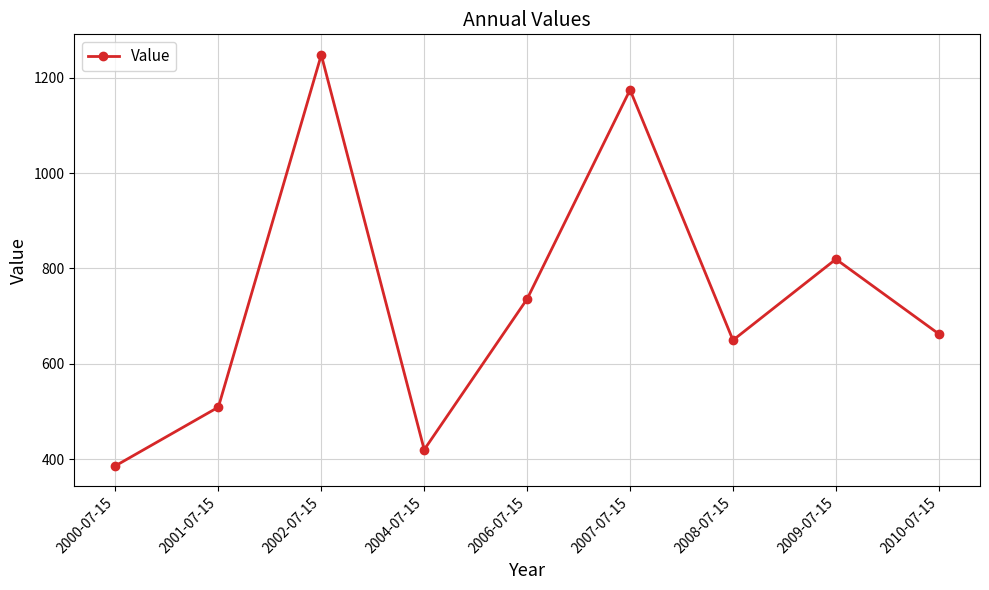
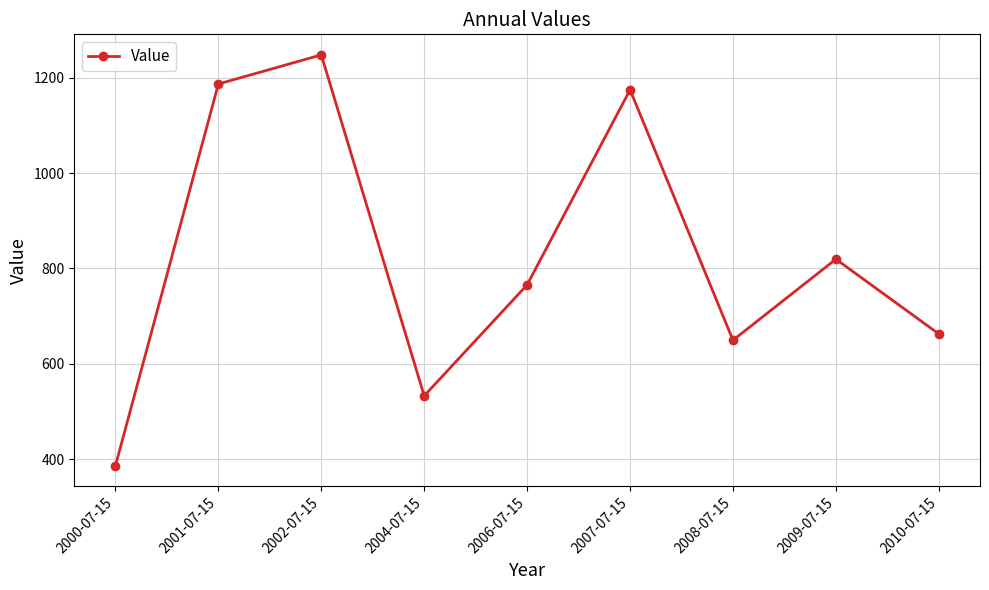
  {
    "2000-07-15": 390,
-   "2001-07-15": 510,
+   "2001-07-15": 1190,
    "2002-07-15": 1250,
-   "2004-07-15": 420,
-   "2006-07-15": 740,
+   "2004-07-15": 530,
+   "2006-07-15": 770,
    "2007-07-15": 1170,
    "2008-07-15": 650,
    "2009-07-15": 820,
    "2010-07-15": 660
  }
